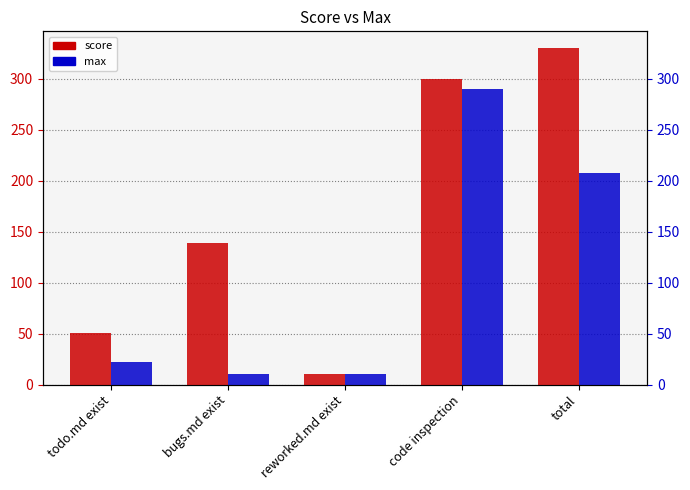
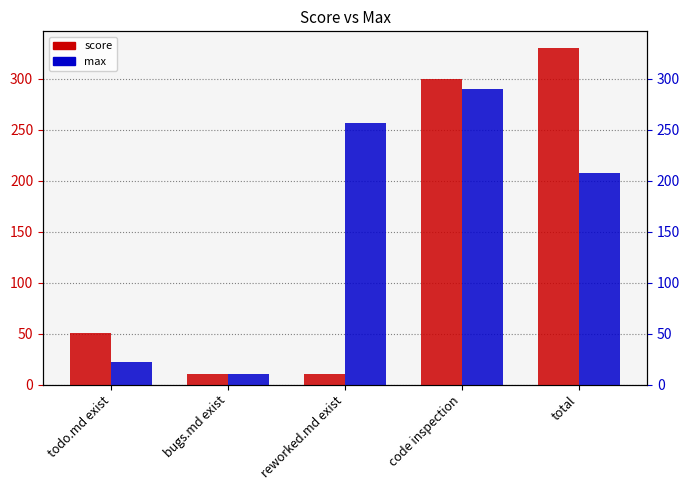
  {
    "score": {
      "todo.md exist": 51,
-     "bugs.md exist": 139,
+     "bugs.md exist": 10,
      "reworked.md exist": 10,
      "code inspection": 300,
      "total": 330
    },
    "max": {
      "todo.md exist": 22,
      "bugs.md exist": 10,
-     "reworked.md exist": 10,
+     "reworked.md exist": 257,
      "code inspection": 290,
      "total": 208
    }
  }
